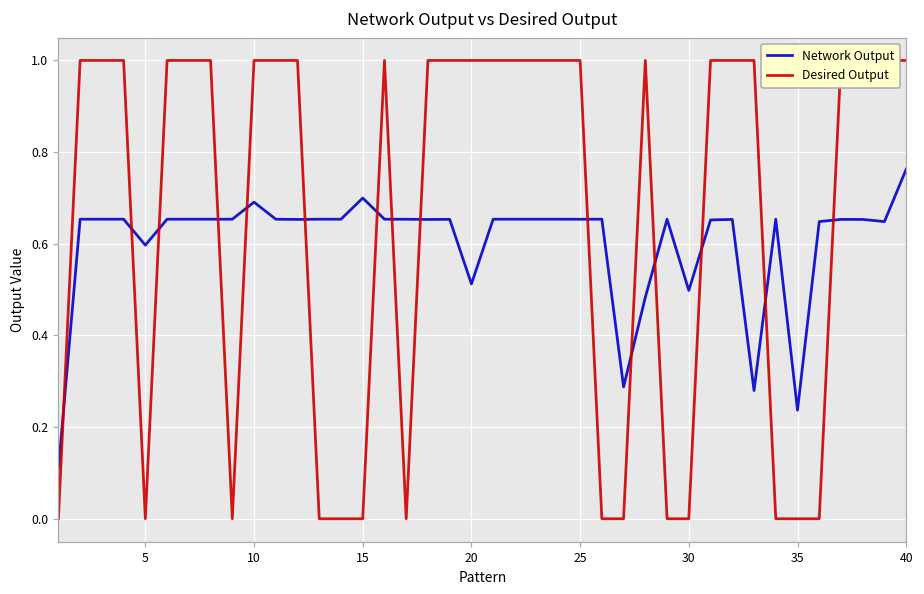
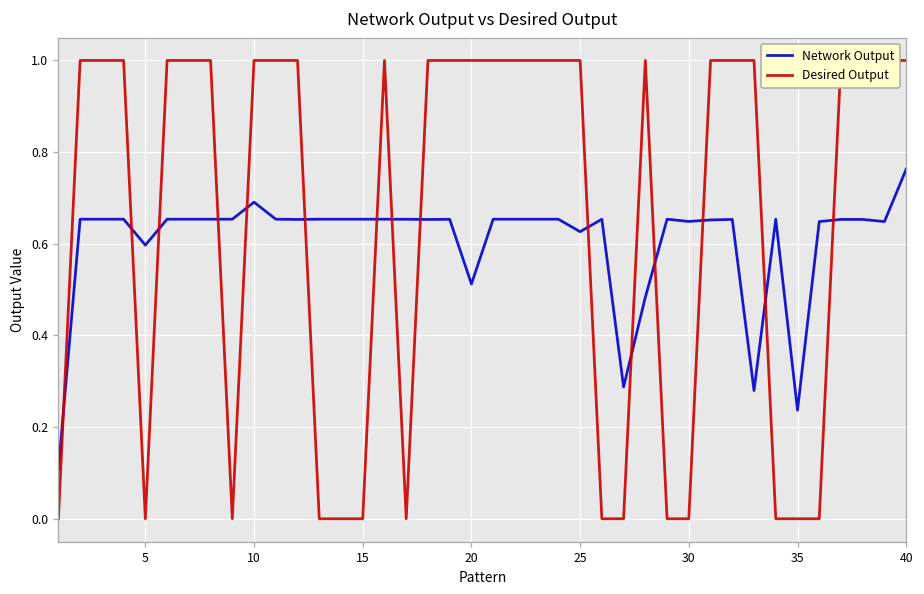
  {
    "Network Output": {
      "5": 0.60,
      "10": 0.69,
-     "15": 0.70,
+     "15": 0.65,
      "20": 0.51,
-     "25": 0.65,
-     "30": 0.50,
+     "25": 0.63,
+     "30": 0.65,
      "35": 0.24,
      "40": 0.76
    },
    "Desired Output": {
      "5": 0.00,
      "10": 1.00,
      "15": 0.00,
      "20": 1.00,
      "25": 1.00,
      "30": 0.00,
      "35": 0.00,
      "40": 1.00
    }
  }
